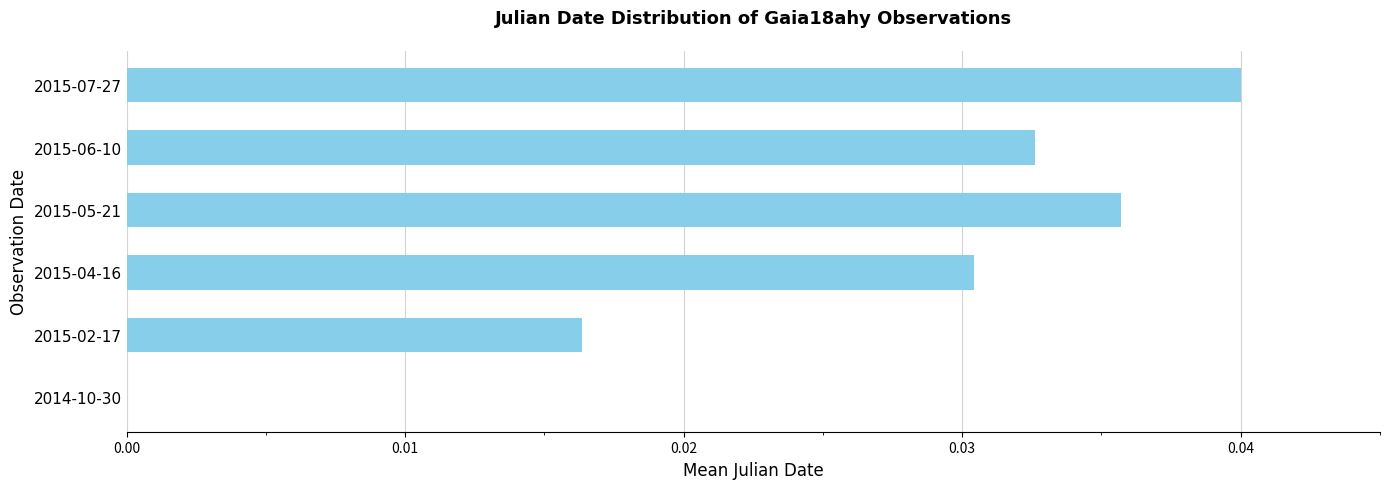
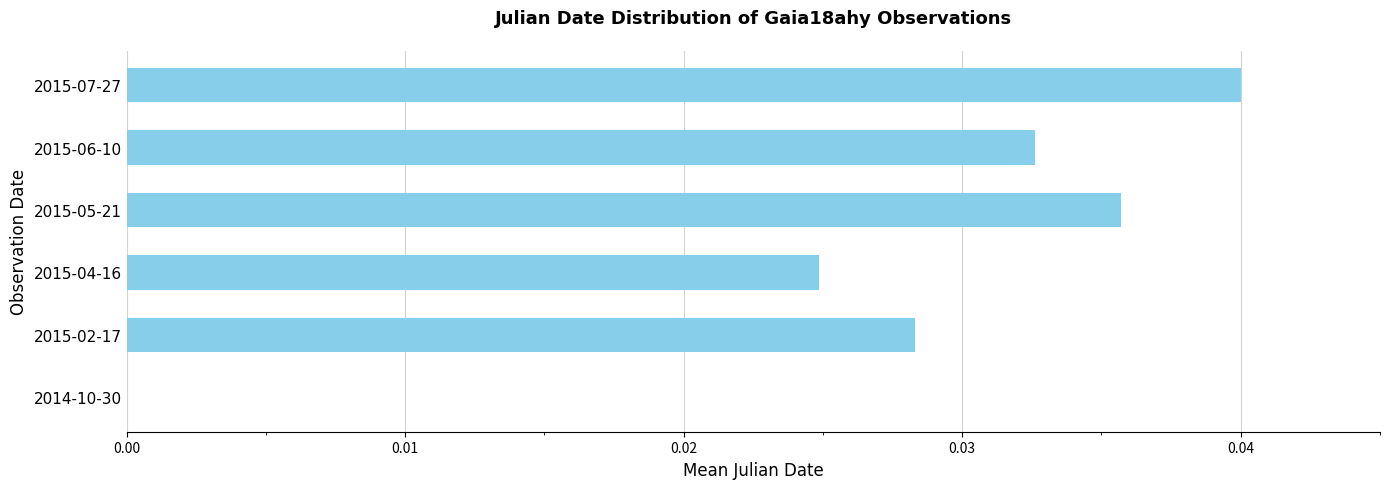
  {
    "2015-07-27": 0.0400,
    "2015-06-10": 0.0326,
    "2015-05-21": 0.0357,
-   "2015-04-16": 0.0304,
-   "2015-02-17": 0.0163,
+   "2015-04-16": 0.0248,
+   "2015-02-17": 0.0283,
    "2014-10-30": 0.0000
  }
